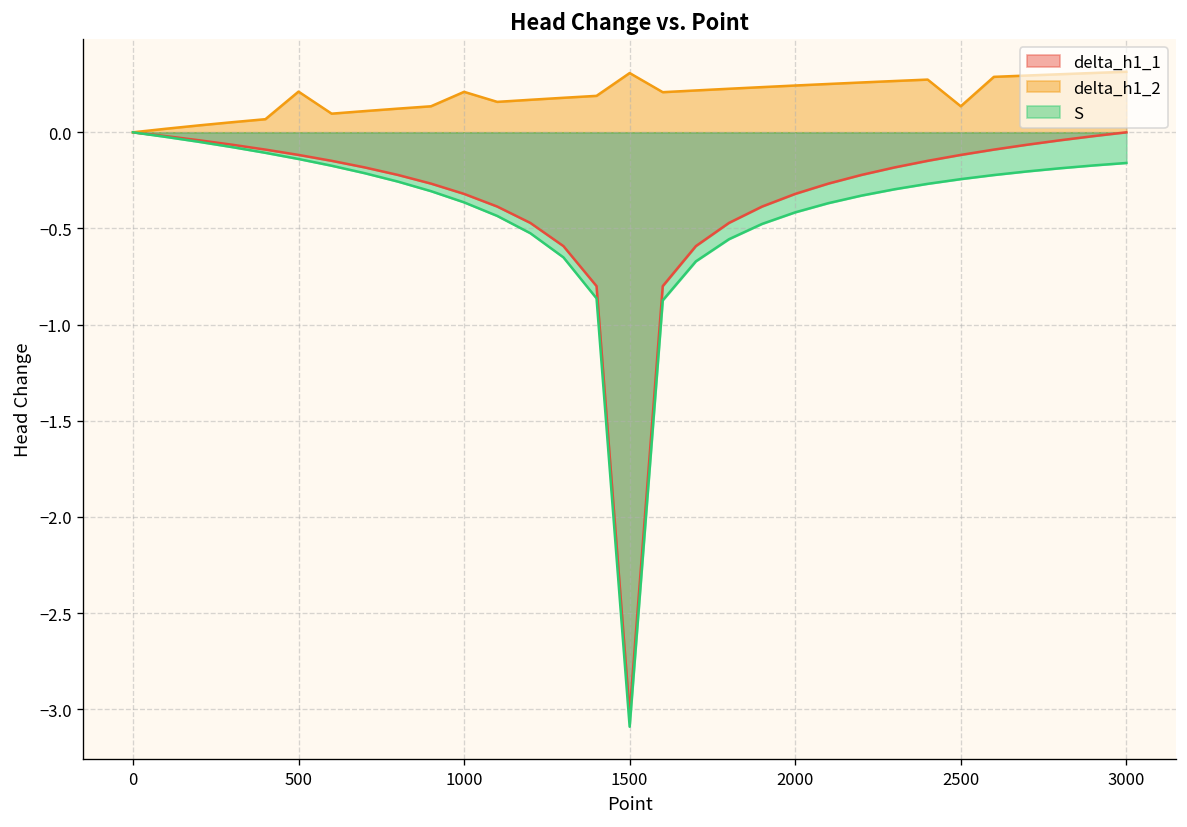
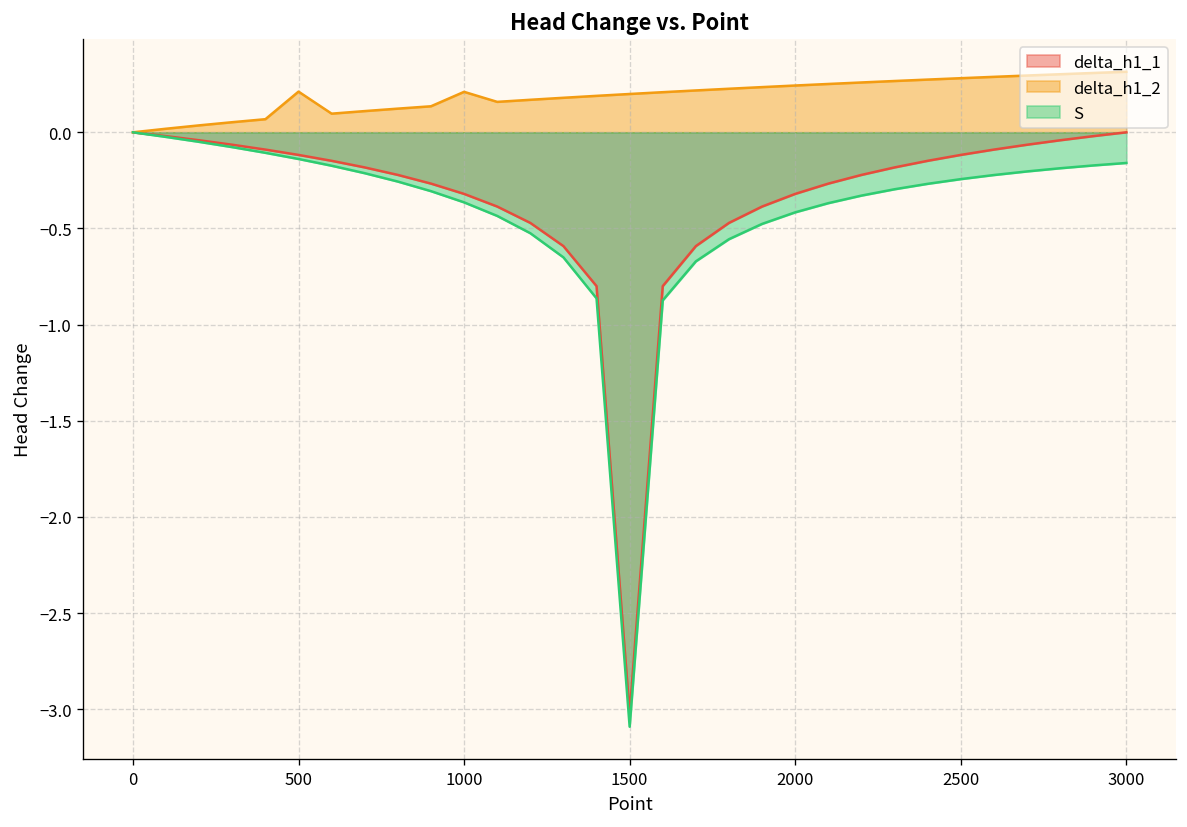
  {
    "delta_h1_2": {
      "500": 0.21,
      "1000": 0.21,
-     "1500": 0.31,
+     "1500": 0.20,
      "2000": 0.24,
-     "2500": 0.14
+     "2500": 0.28
    }
  }
